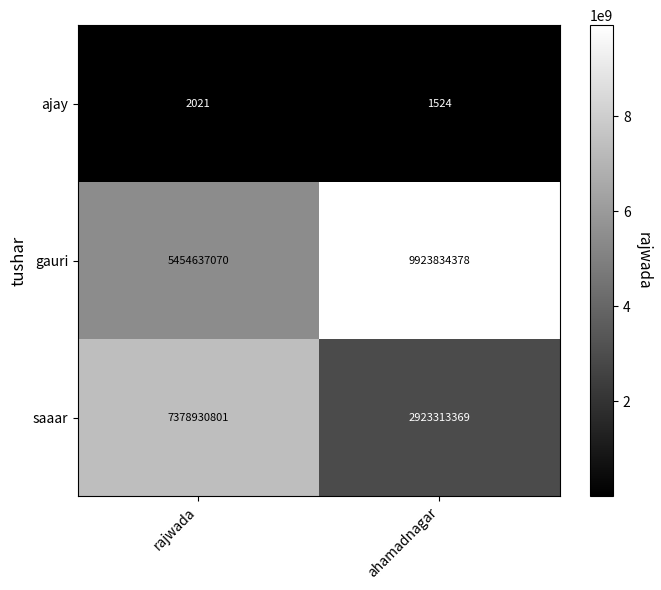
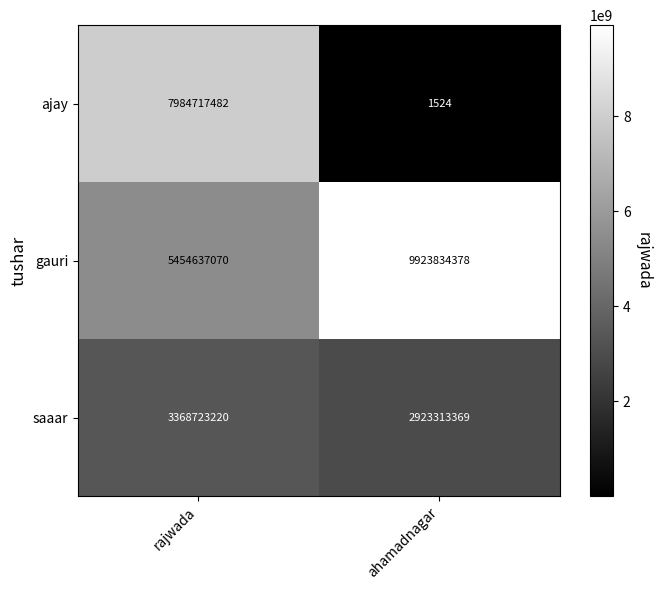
  {
    "ajay": {
-     "rajwada": 2021,
+     "rajwada": 7984717482,
      "ahamadnagar": 1524
    },
    "gauri": {
      "rajwada": 5454637070,
      "ahamadnagar": 9923834378
    },
    "saaar": {
-     "rajwada": 7378930801,
+     "rajwada": 3368723220,
      "ahamadnagar": 2923313369
    }
  }
